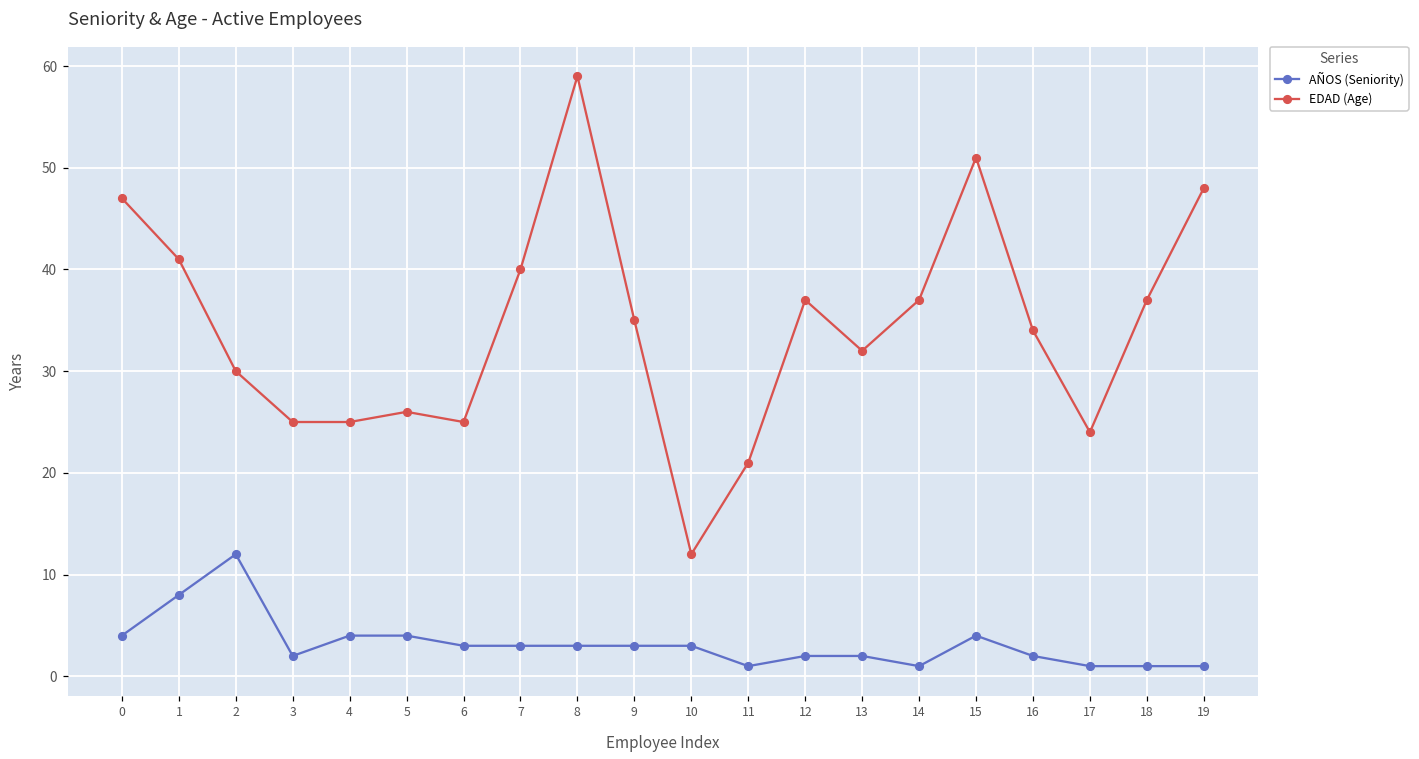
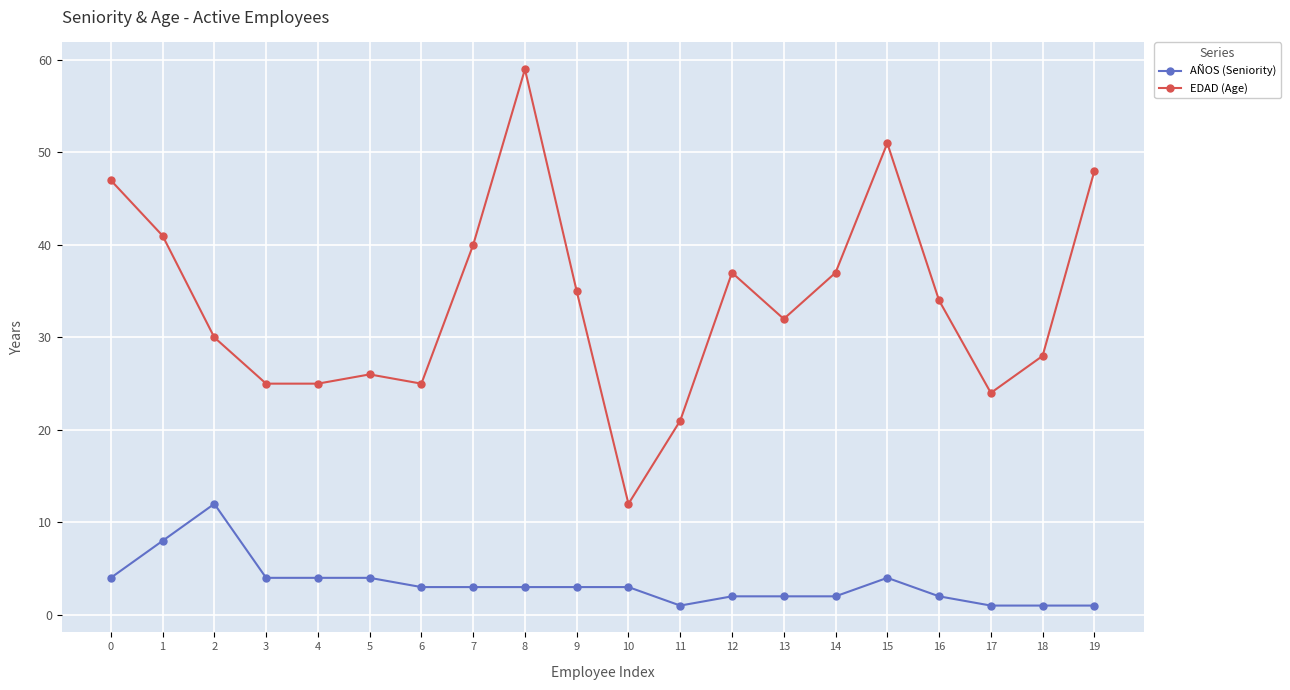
  {
    "AÑOS (Seniority)": {
      "0": 4,
      "1": 8,
      "2": 12,
-     "3": 2,
+     "3": 4,
      "4": 4,
      "5": 4,
      "6": 3,
      "7": 3,
      "8": 3,
      "9": 3,
      "10": 3,
      "11": 1,
      "12": 2,
      "13": 2,
-     "14": 1,
+     "14": 2,
      "15": 4,
      "16": 2,
      "17": 1,
      "18": 1,
      "19": 1
    },
    "EDAD (Age)": {
      "0": 47,
      "1": 41,
      "2": 30,
      "3": 25,
      "4": 25,
      "5": 26,
      "6": 25,
      "7": 40,
      "8": 59,
      "9": 35,
      "10": 12,
      "11": 21,
      "12": 37,
      "13": 32,
      "14": 37,
      "15": 51,
      "16": 34,
      "17": 24,
-     "18": 37,
+     "18": 28,
      "19": 48
    }
  }
